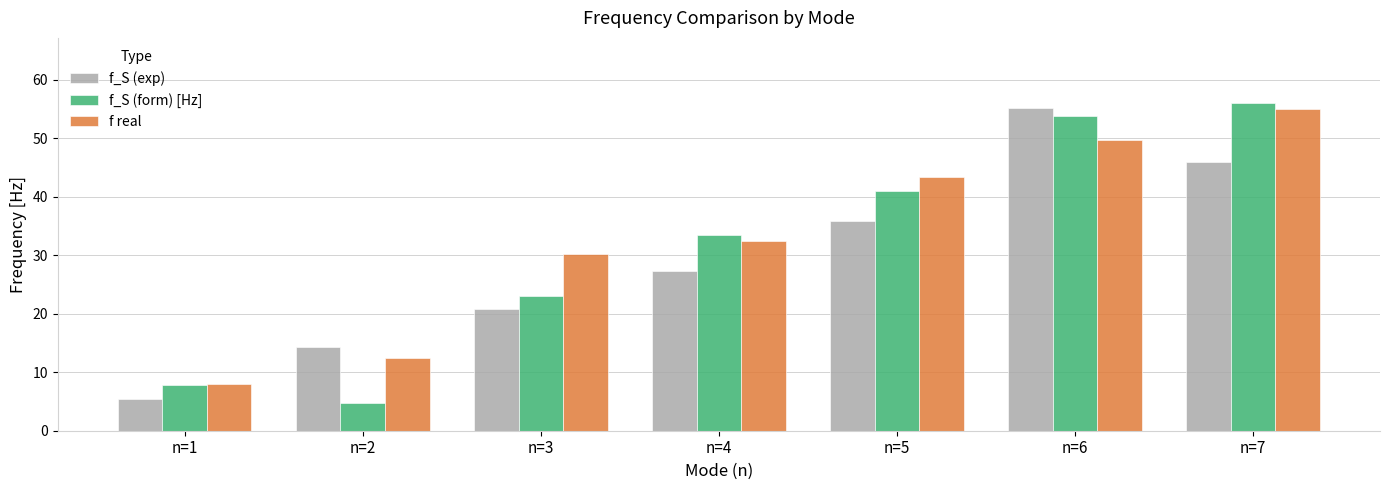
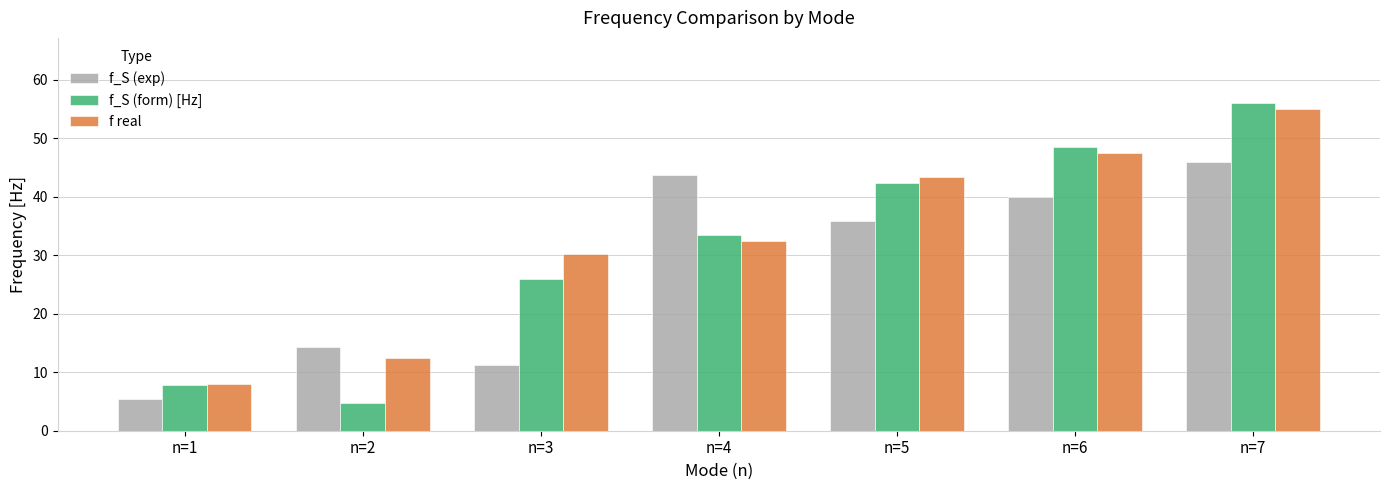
  {
    "f_S (exp)": {
      "n=1": 5,
      "n=2": 14,
-     "n=3": 21,
-     "n=4": 27,
+     "n=3": 11,
+     "n=4": 44,
      "n=5": 36,
-     "n=6": 55,
+     "n=6": 40,
      "n=7": 46
    },
    "f_S (form) [Hz]": {
      "n=1": 8,
      "n=2": 5,
-     "n=3": 23,
+     "n=3": 26,
      "n=4": 33,
-     "n=5": 41,
-     "n=6": 54,
+     "n=5": 42,
+     "n=6": 48,
      "n=7": 56
    },
    "f real": {
      "n=1": 8,
      "n=2": 12,
      "n=3": 30,
      "n=4": 32,
      "n=5": 43,
-     "n=6": 50,
+     "n=6": 47,
      "n=7": 55
    }
  }
